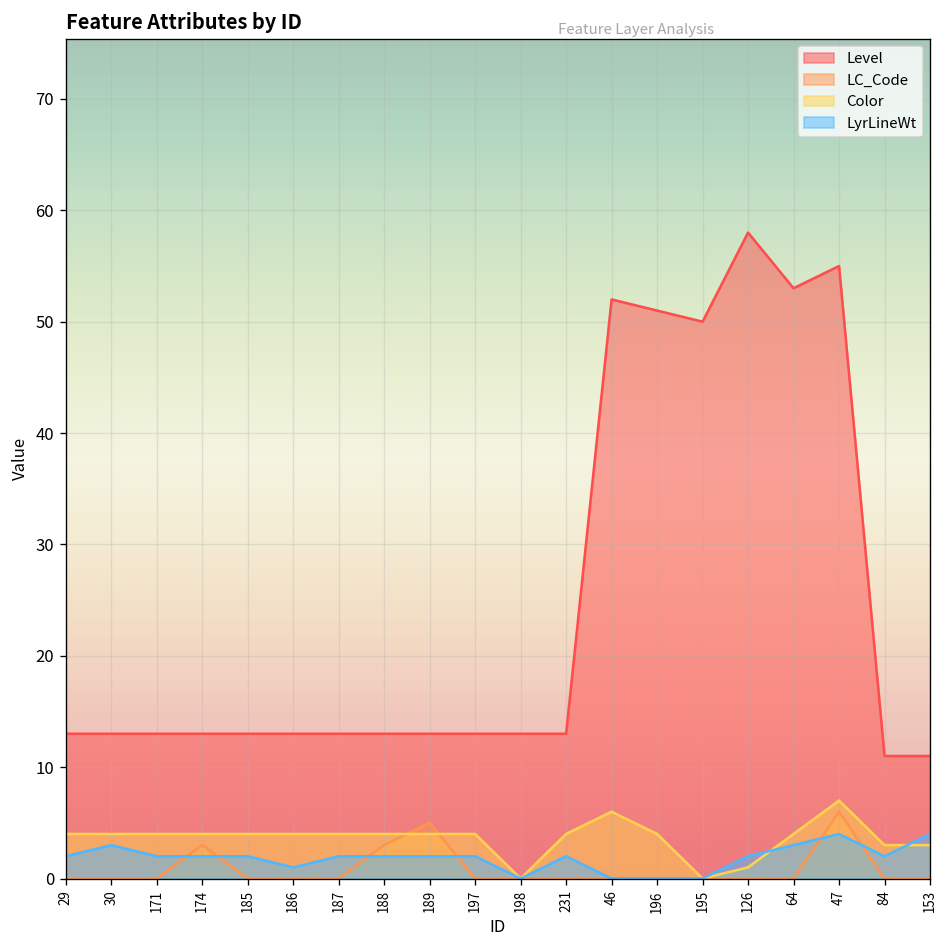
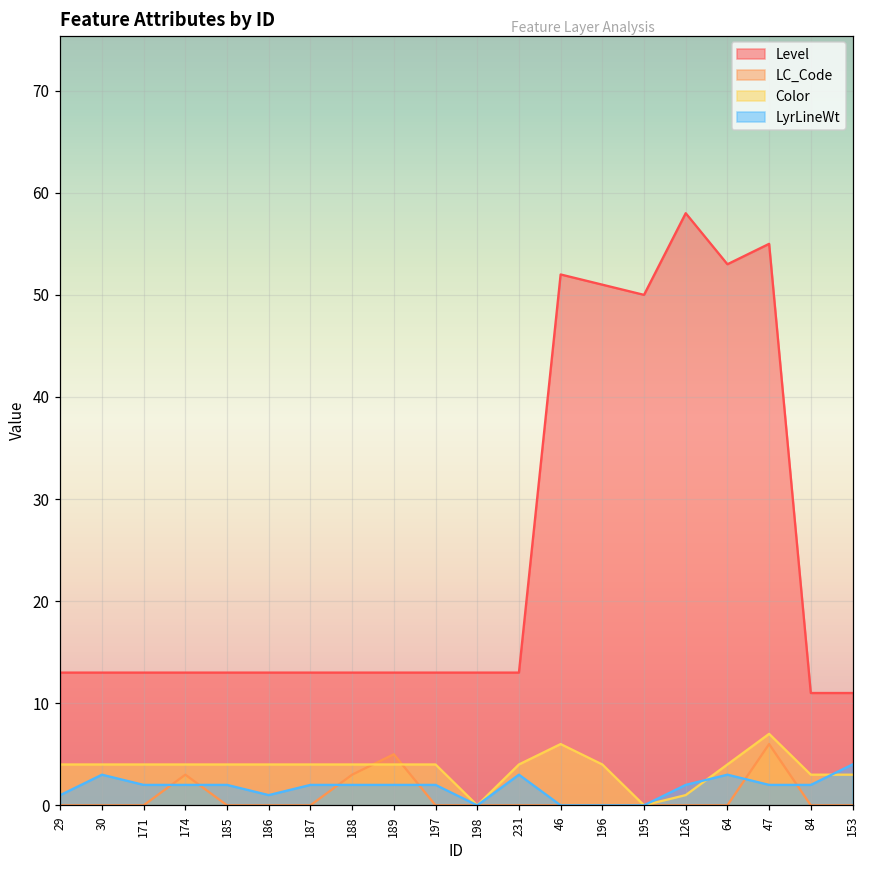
  {
    "LyrLineWt": {
-     "29": 2,
+     "29": 1,
      "30": 3,
      "171": 2,
      "174": 2,
      "185": 2,
      "186": 1,
      "187": 2,
      "188": 2,
      "189": 2,
      "197": 2,
-     "231": 2,
+     "231": 3,
      "126": 2,
      "64": 3,
-     "47": 4,
+     "47": 2,
      "84": 2,
      "153": 4
    }
  }
